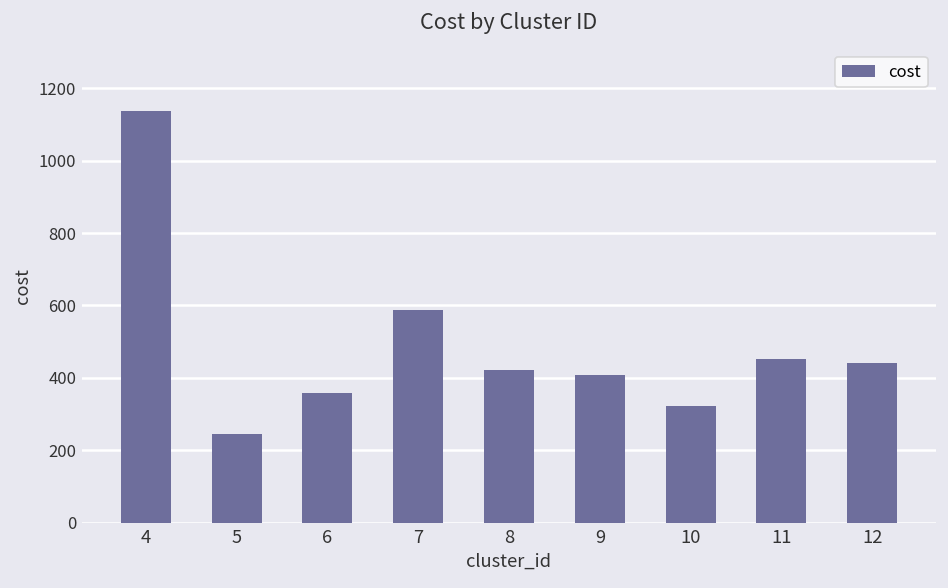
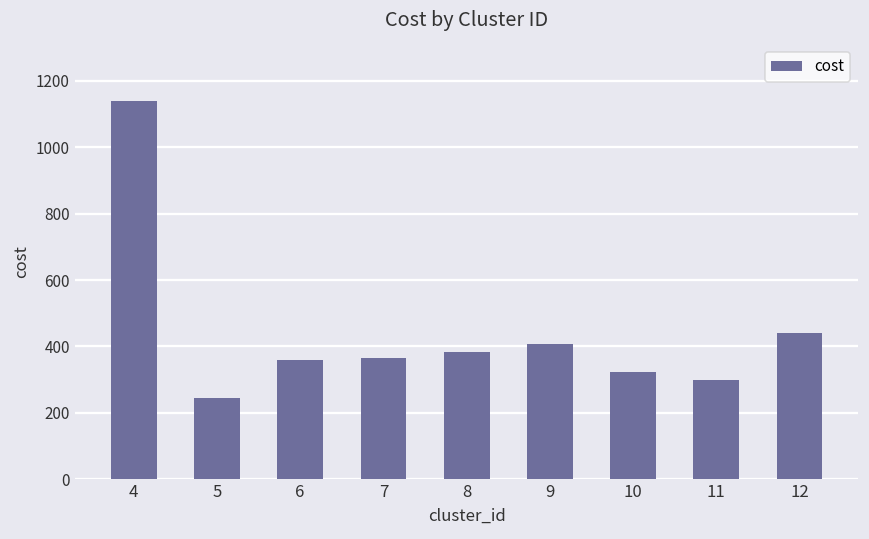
  {
    "4": 1140,
    "5": 250,
    "6": 360,
-   "7": 590,
-   "8": 420,
+   "7": 370,
+   "8": 380,
    "9": 410,
    "10": 320,
-   "11": 450,
+   "11": 300,
    "12": 440
  }
